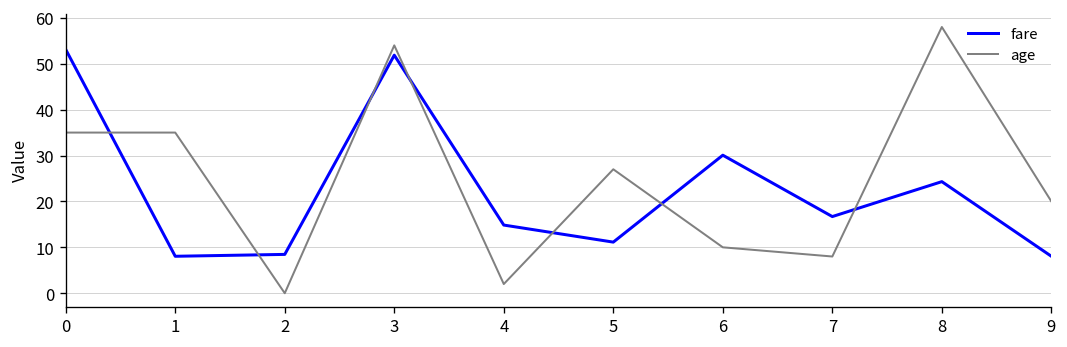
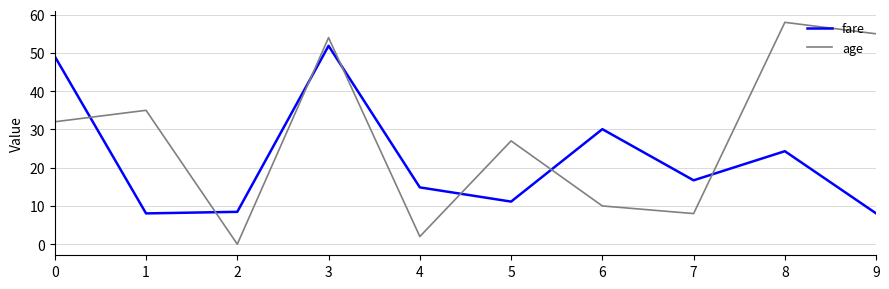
  {
    "fare": {
-     "0": 53,
+     "0": 49,
      "1": 8,
      "2": 8,
      "3": 52,
      "4": 15,
      "5": 11,
      "6": 30,
      "7": 17,
      "8": 24,
      "9": 8
    },
    "age": {
-     "0": 35,
+     "0": 32,
      "1": 35,
      "2": 0,
      "3": 54,
      "4": 2,
      "5": 27,
      "6": 10,
      "7": 8,
      "8": 58,
-     "9": 20
+     "9": 55
    }
  }
